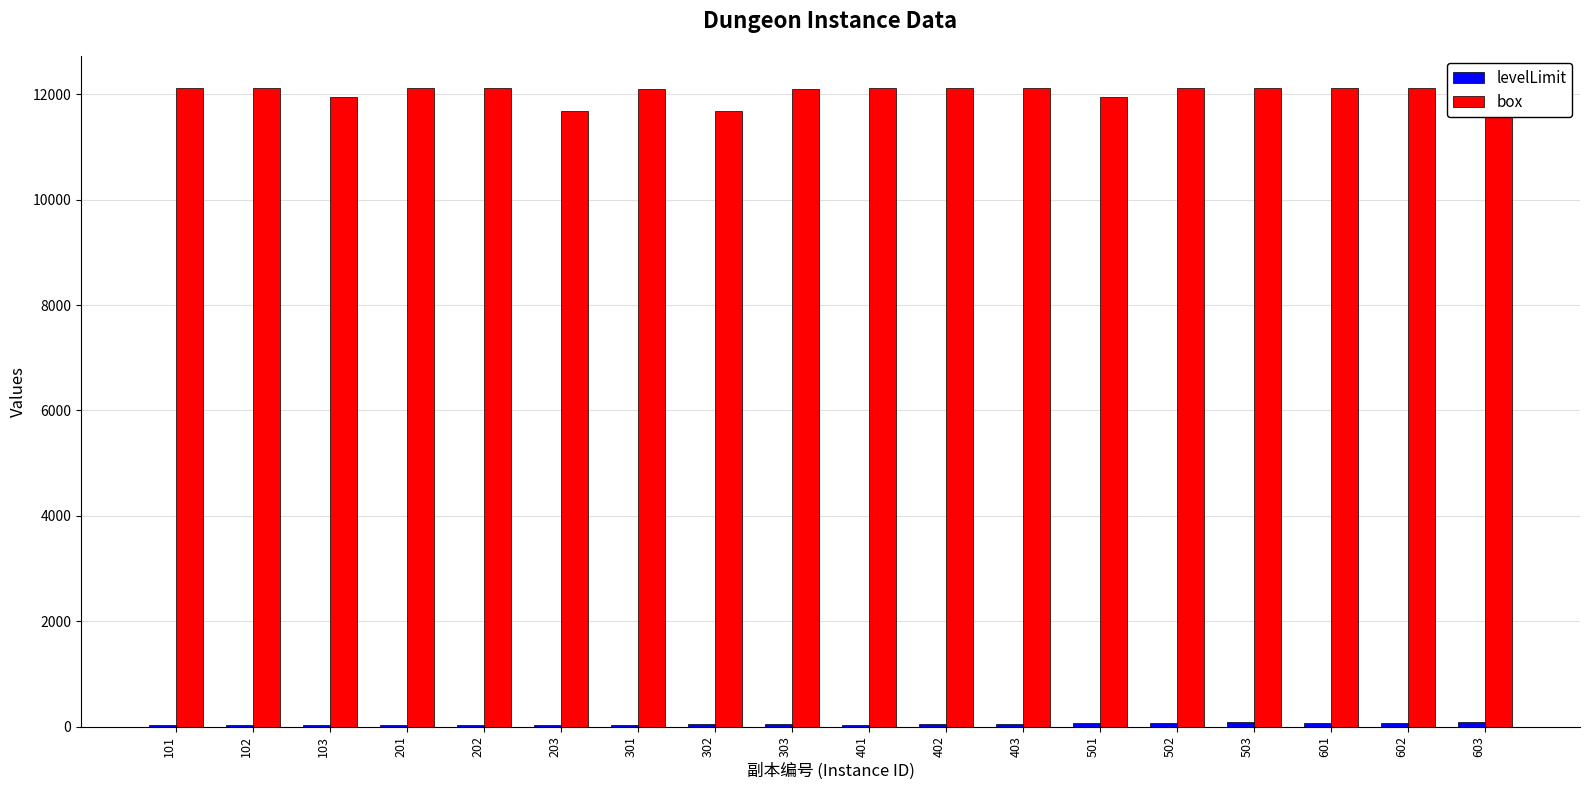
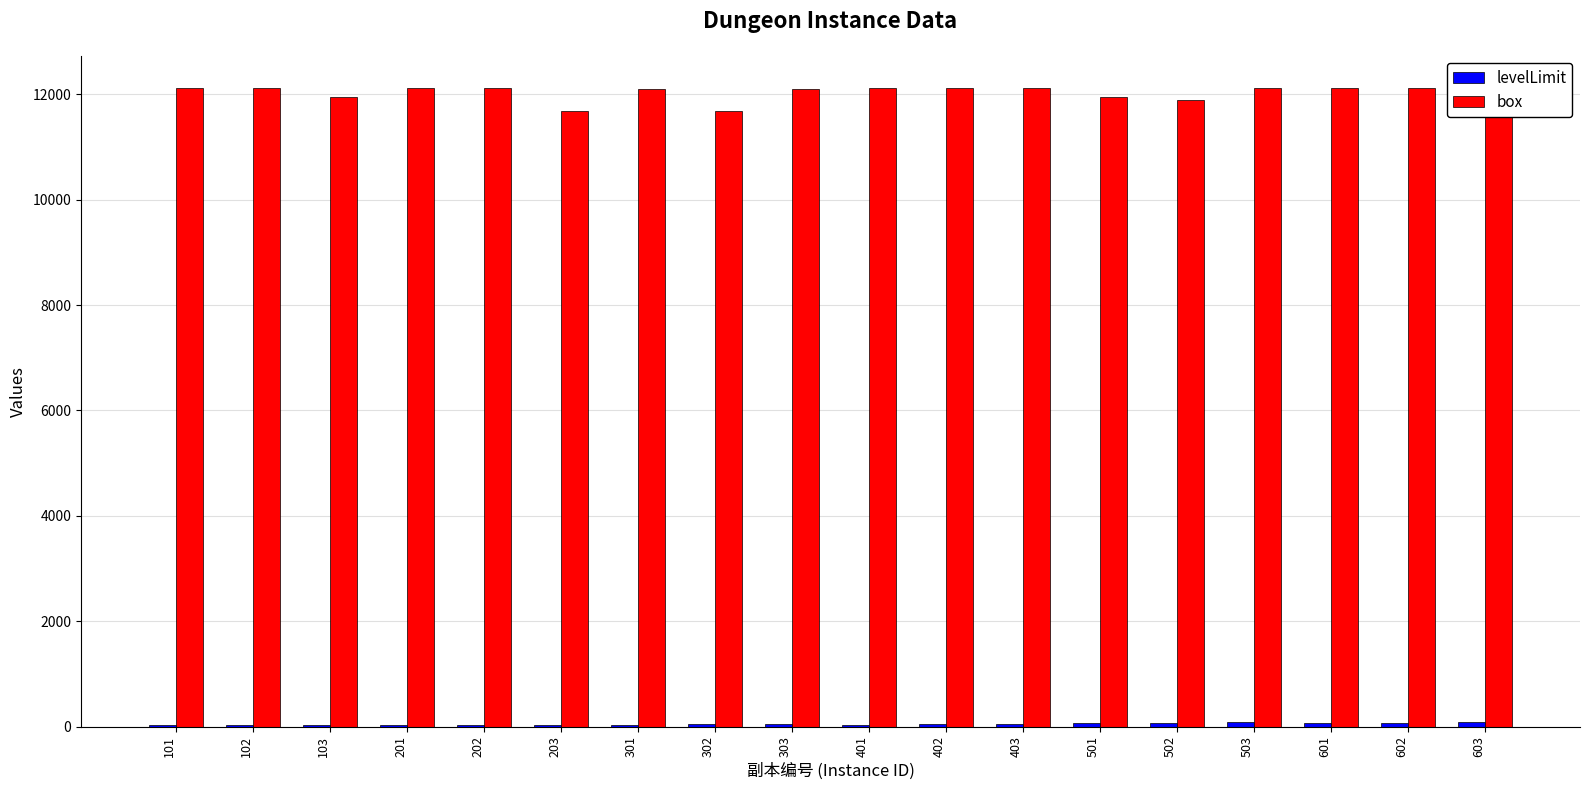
  {
    "levelLimit": {
      "303": 100,
      "403": 100,
      "501": 100,
      "502": 100,
      "503": 100,
      "601": 100,
      "602": 100,
      "603": 100
    },
    "box": {
      "101": 12100,
      "102": 12100,
      "103": 11900,
      "201": 12100,
      "202": 12100,
      "203": 11700,
      "301": 12100,
      "302": 11700,
      "303": 12100,
      "401": 12100,
      "402": 12100,
      "403": 12100,
      "501": 12000,
-     "502": 12100,
+     "502": 11900,
      "503": 12100,
      "601": 12100,
      "602": 12100
    }
  }
